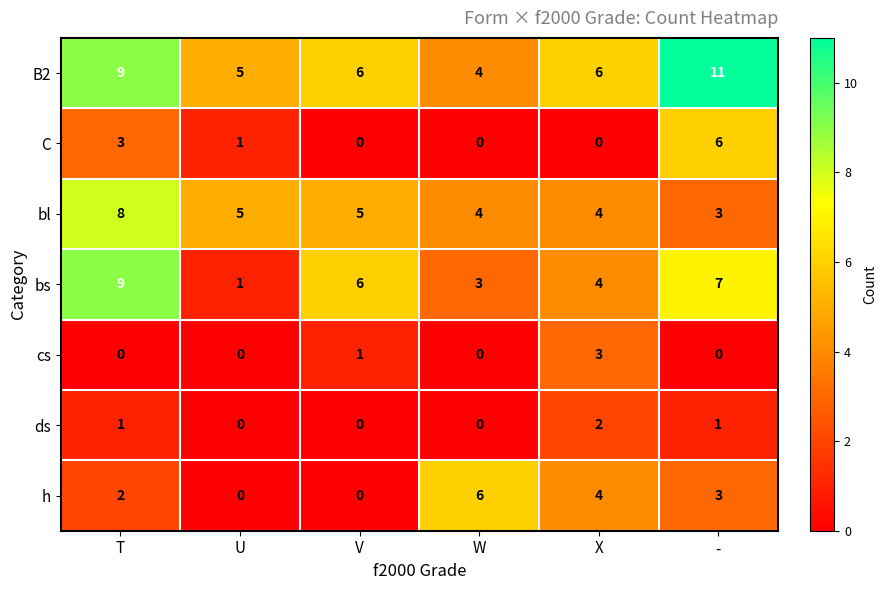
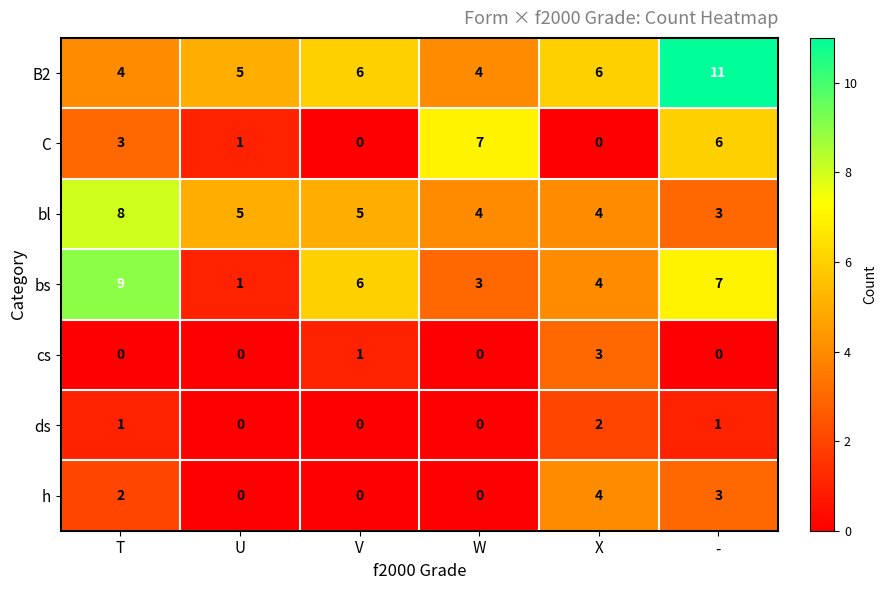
  {
    "B2": {
-     "T": 9,
+     "T": 4,
      "U": 5,
      "V": 6,
      "W": 4,
      "X": 6,
      "-": 11
    },
    "C": {
      "T": 3,
      "U": 1,
      "V": 0,
-     "W": 0,
+     "W": 7,
      "X": 0,
      "-": 6
    },
    "bl": {
      "T": 8,
      "U": 5,
      "V": 5,
      "W": 4,
      "X": 4,
      "-": 3
    },
    "bs": {
      "T": 9,
      "U": 1,
      "V": 6,
      "W": 3,
      "X": 4,
      "-": 7
    },
    "cs": {
      "T": 0,
      "U": 0,
      "V": 1,
      "W": 0,
      "X": 3,
      "-": 0
    },
    "ds": {
      "T": 1,
      "U": 0,
      "V": 0,
      "W": 0,
      "X": 2,
      "-": 1
    },
    "h": {
      "T": 2,
      "U": 0,
      "V": 0,
-     "W": 6,
+     "W": 0,
      "X": 4,
      "-": 3
    }
  }
